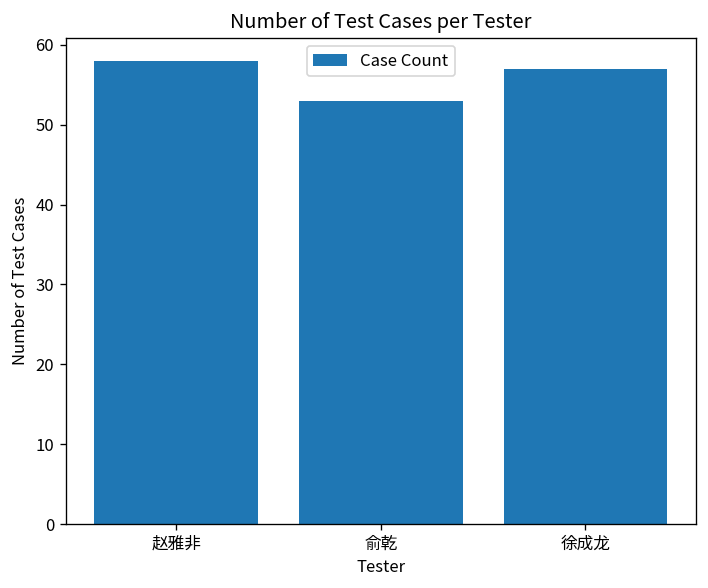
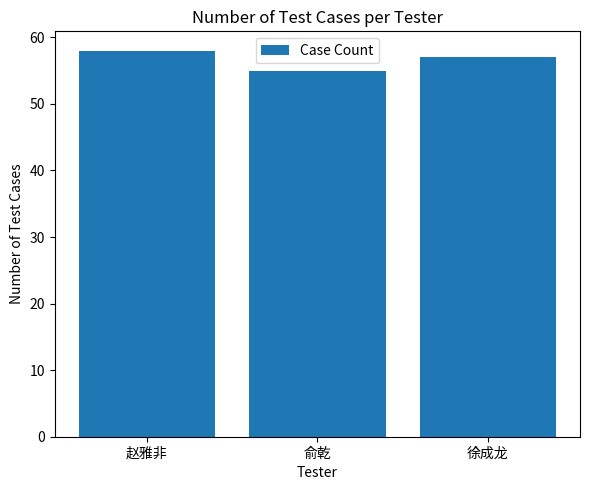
  {
    "赵雅非": 58,
-   "俞乾": 53,
+   "俞乾": 55,
    "徐成龙": 57
  }
